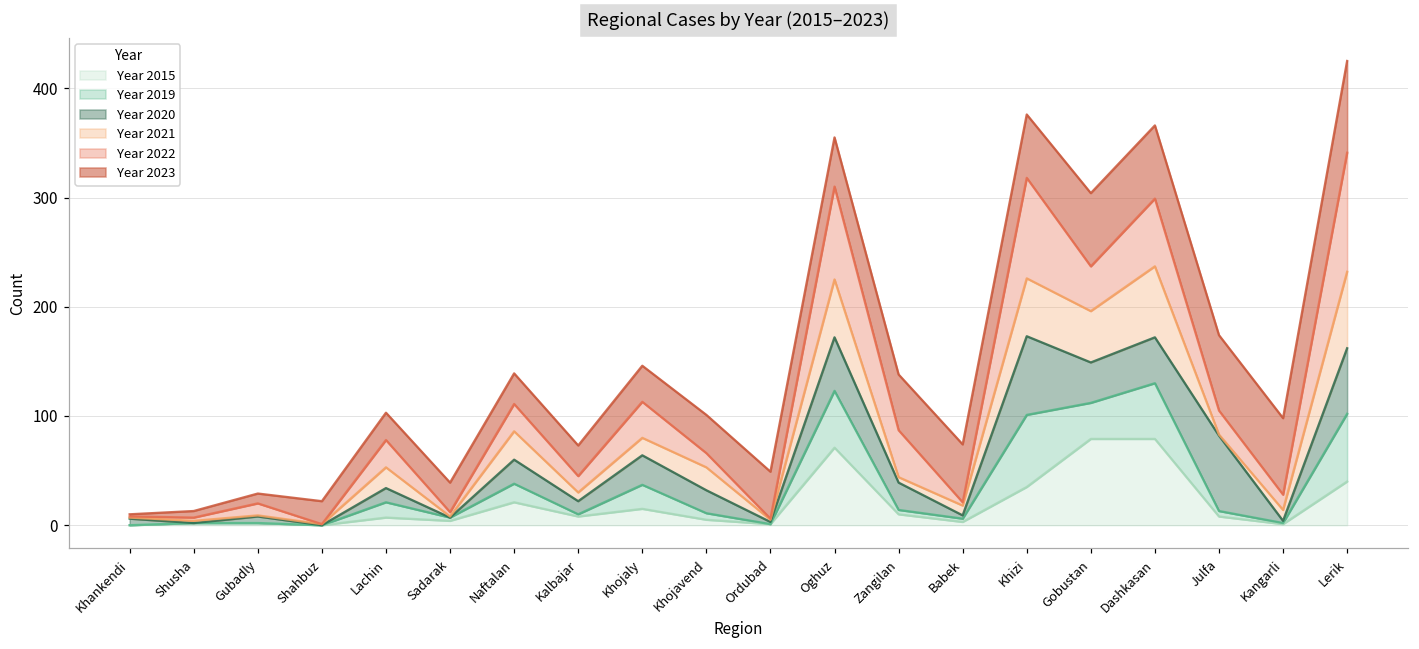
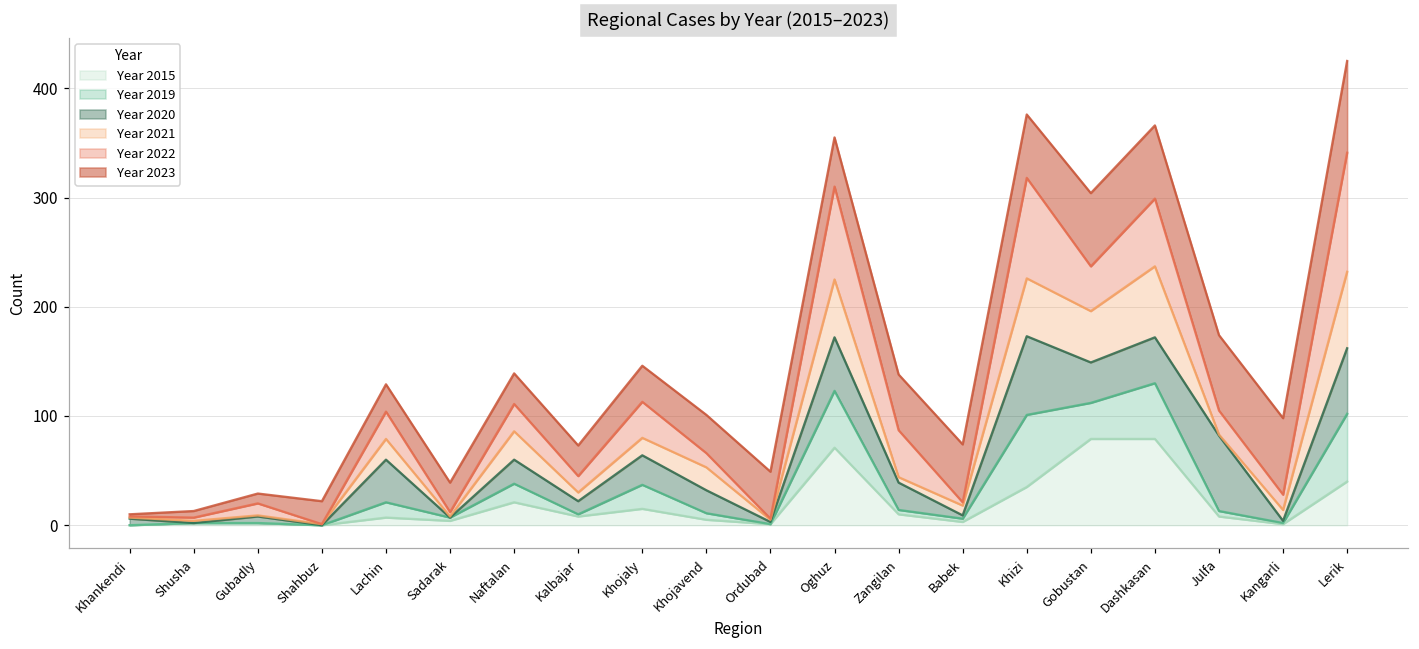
  {
    "Year 2020": {
-     "Lachin": 10,
+     "Lachin": 40,
      "Naftalan": 20,
      "Kalbajar": 10,
      "Khojaly": 30,
      "Khojavend": 20,
      "Oghuz": 50,
      "Zangilan": 30,
      "Babek": 0,
      "Khizi": 70,
      "Gobustan": 40,
      "Dashkasan": 40,
      "Lerik": 60
    }
  }
